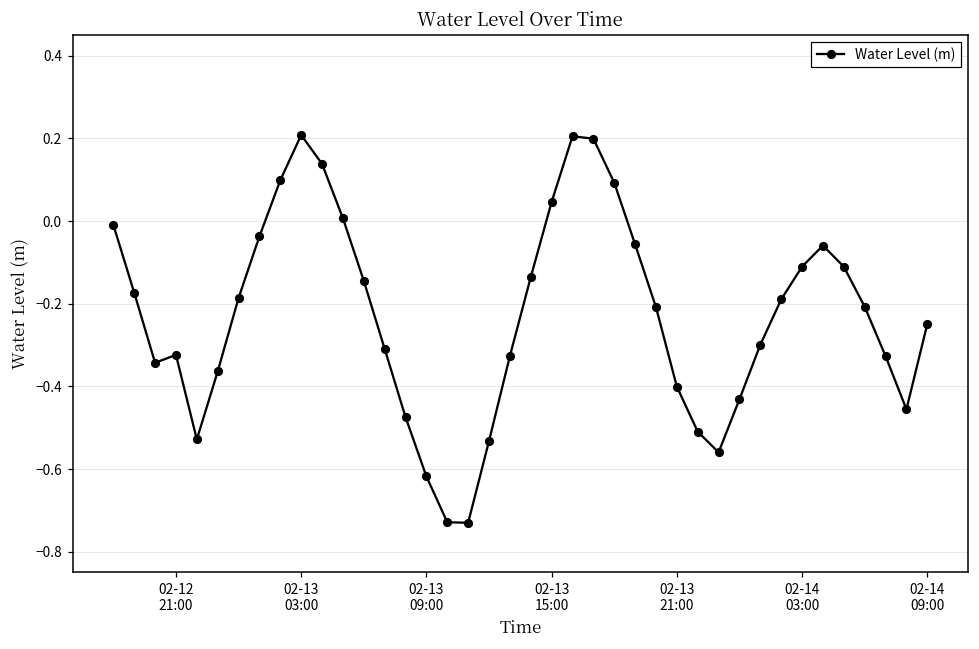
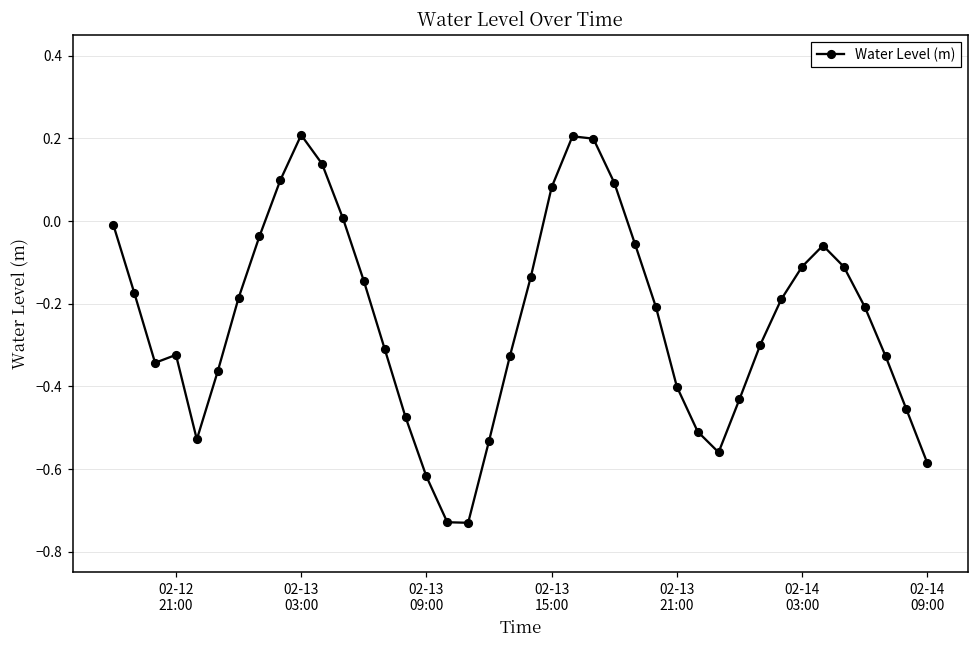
  {
    "02-12 21:00": -0.32,
    "02-13 03:00": 0.21,
    "02-13 09:00": -0.62,
-   "02-13 15:00": 0.05,
+   "02-13 15:00": 0.08,
    "02-13 21:00": -0.40,
    "02-14 03:00": -0.11,
-   "02-14 09:00": -0.25
+   "02-14 09:00": -0.59
  }
